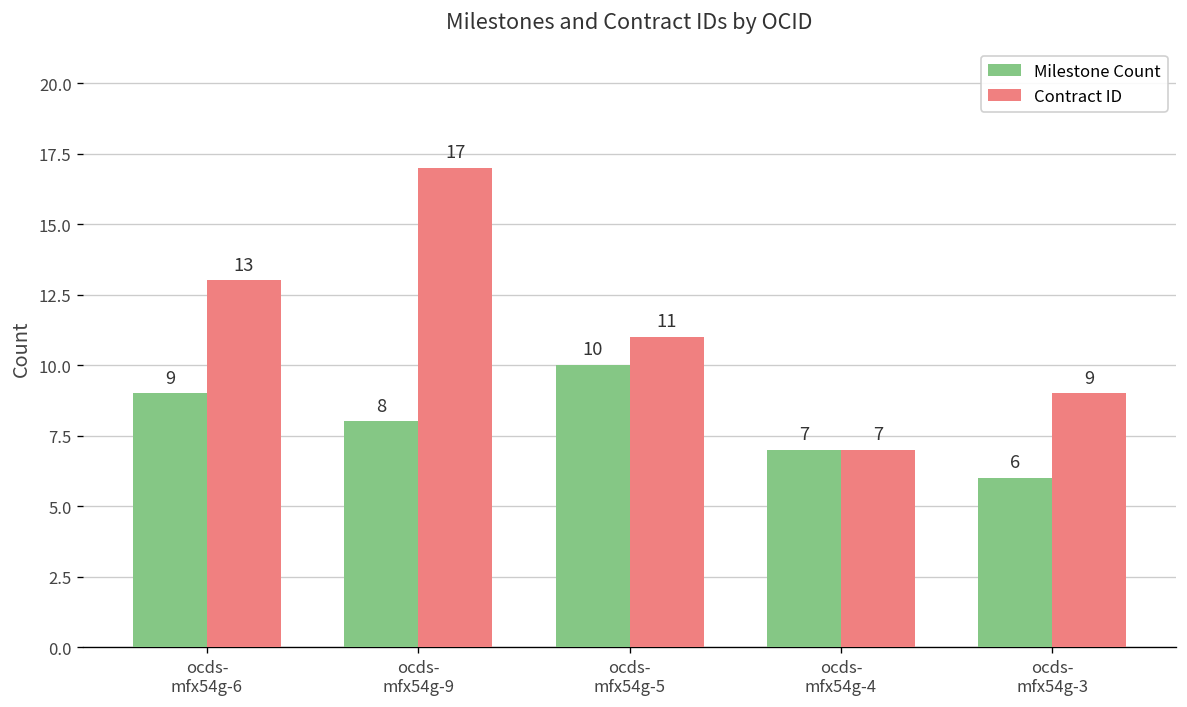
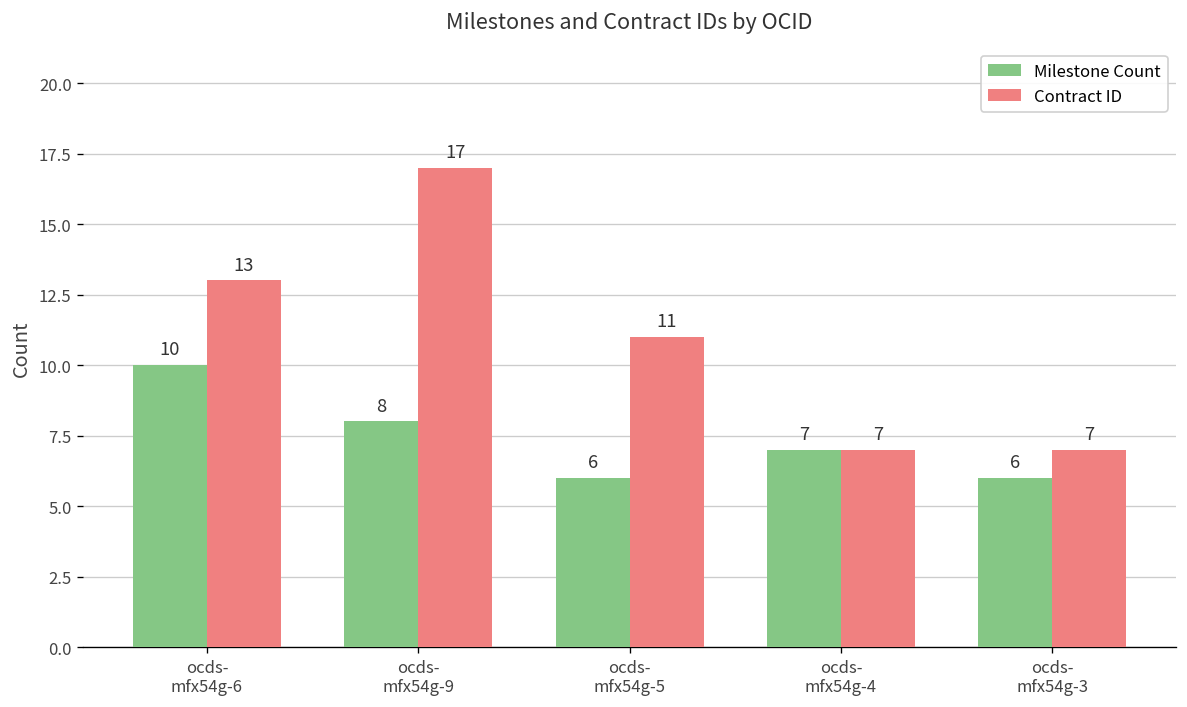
  {
    "Milestone Count": {
-     "ocds- mfx54g-6": 9,
+     "ocds- mfx54g-6": 10,
      "ocds- mfx54g-9": 8,
-     "ocds- mfx54g-5": 10,
+     "ocds- mfx54g-5": 6,
      "ocds- mfx54g-4": 7,
      "ocds- mfx54g-3": 6
    },
    "Contract ID": {
      "ocds- mfx54g-6": 13,
      "ocds- mfx54g-9": 17,
      "ocds- mfx54g-5": 11,
      "ocds- mfx54g-4": 7,
-     "ocds- mfx54g-3": 9
+     "ocds- mfx54g-3": 7
    }
  }
